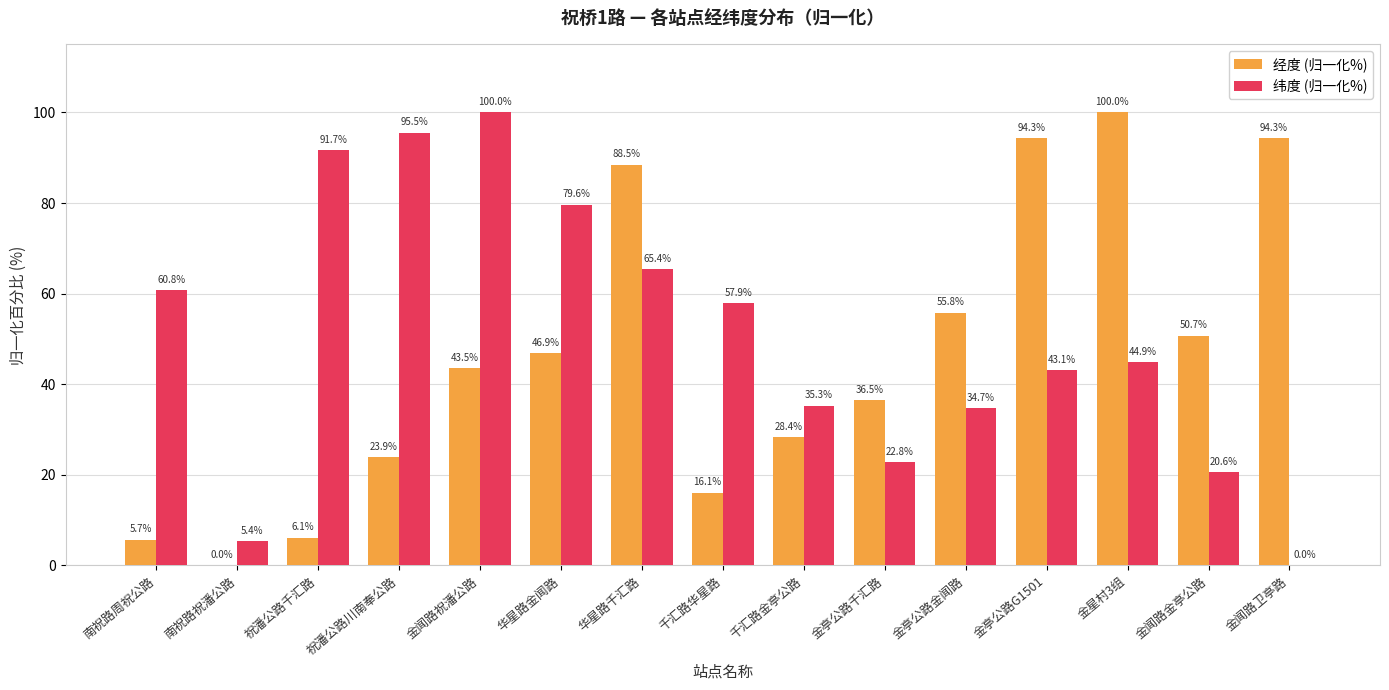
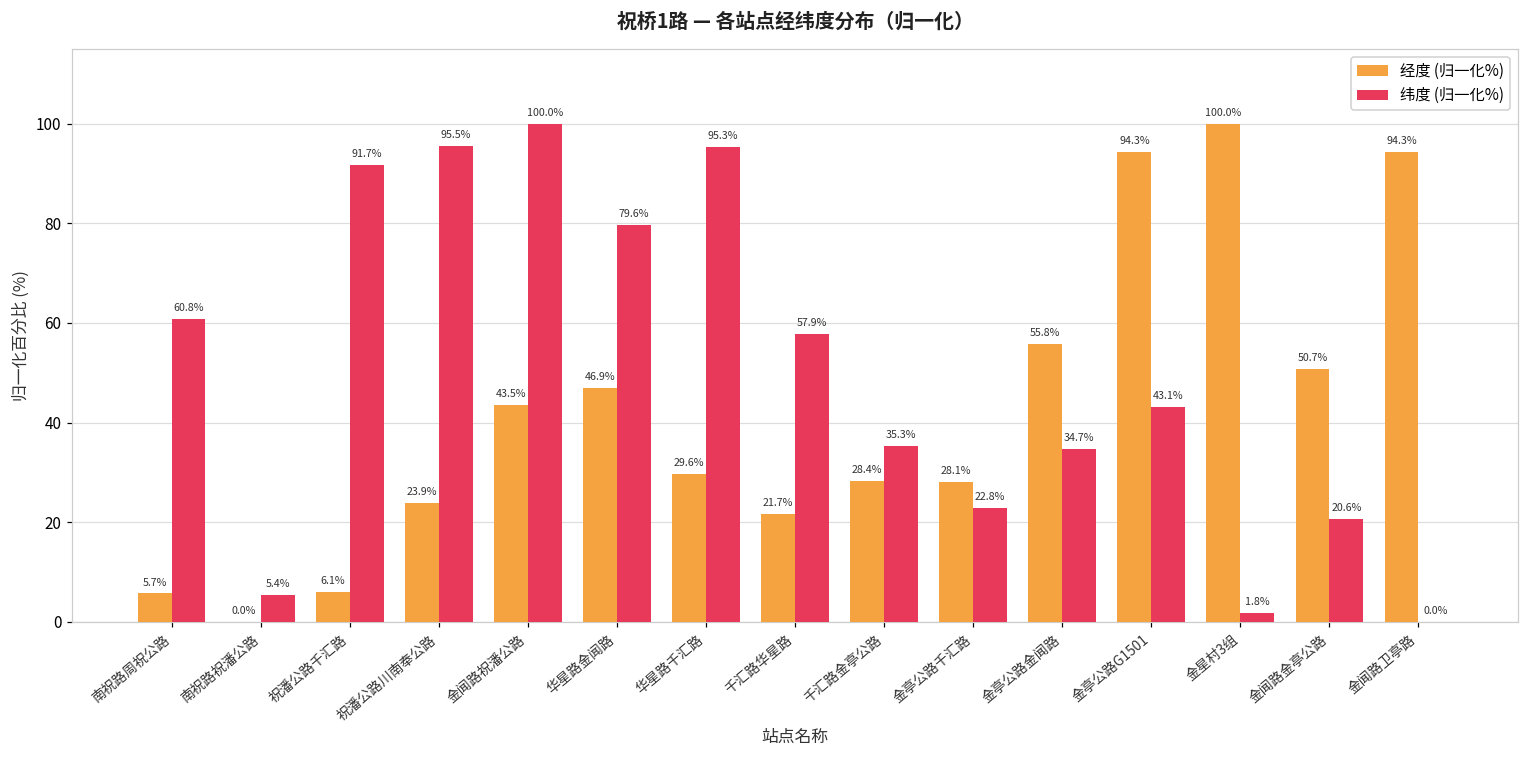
  {
    "经度 (归一化%)": {
      "南祝路周祝公路": "5.7%",
      "南祝路祝潘公路": "0.0%",
      "祝潘公路千汇路": "6.1%",
      "祝潘公路川南奉公路": "23.9%",
      "金闻路祝潘公路": "43.5%",
      "华星路金闻路": "46.9%",
-     "华星路千汇路": "88.5%",
-     "千汇路华星路": "16.1%",
+     "华星路千汇路": "29.6%",
+     "千汇路华星路": "21.7%",
      "千汇路金亭公路": "28.4%",
-     "金亭公路千汇路": "36.5%",
+     "金亭公路千汇路": "28.1%",
      "金亭公路金闻路": "55.8%",
      "金亭公路G1501": "94.3%",
      "金星村3组": "100.0%",
      "金闻路金亭公路": "50.7%",
      "金闻路卫亭路": "94.3%"
    },
    "纬度 (归一化%)": {
      "南祝路周祝公路": "60.8%",
      "南祝路祝潘公路": "5.4%",
      "祝潘公路千汇路": "91.7%",
      "祝潘公路川南奉公路": "95.5%",
      "金闻路祝潘公路": "100.0%",
      "华星路金闻路": "79.6%",
-     "华星路千汇路": "65.4%",
+     "华星路千汇路": "95.3%",
      "千汇路华星路": "57.9%",
      "千汇路金亭公路": "35.3%",
      "金亭公路千汇路": "22.8%",
      "金亭公路金闻路": "34.7%",
      "金亭公路G1501": "43.1%",
-     "金星村3组": "44.9%",
+     "金星村3组": "1.8%",
      "金闻路金亭公路": "20.6%",
      "金闻路卫亭路": "0.0%"
    }
  }
